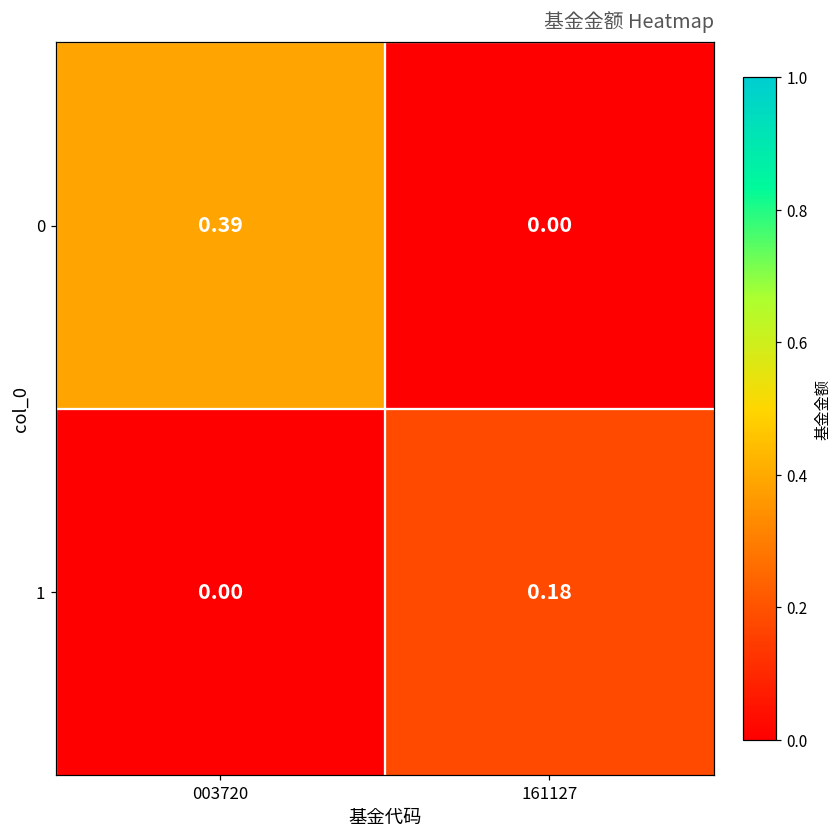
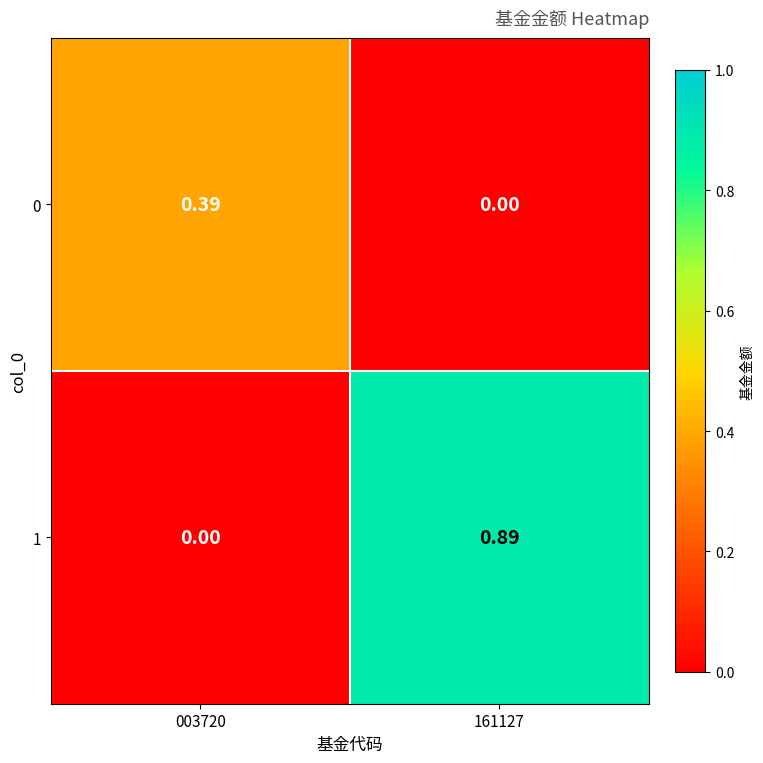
  {
    "0": {
      "003720": 0.39,
      "161127": 0.00
    },
    "1": {
      "003720": 0.00,
-     "161127": 0.18
+     "161127": 0.89
    }
  }
